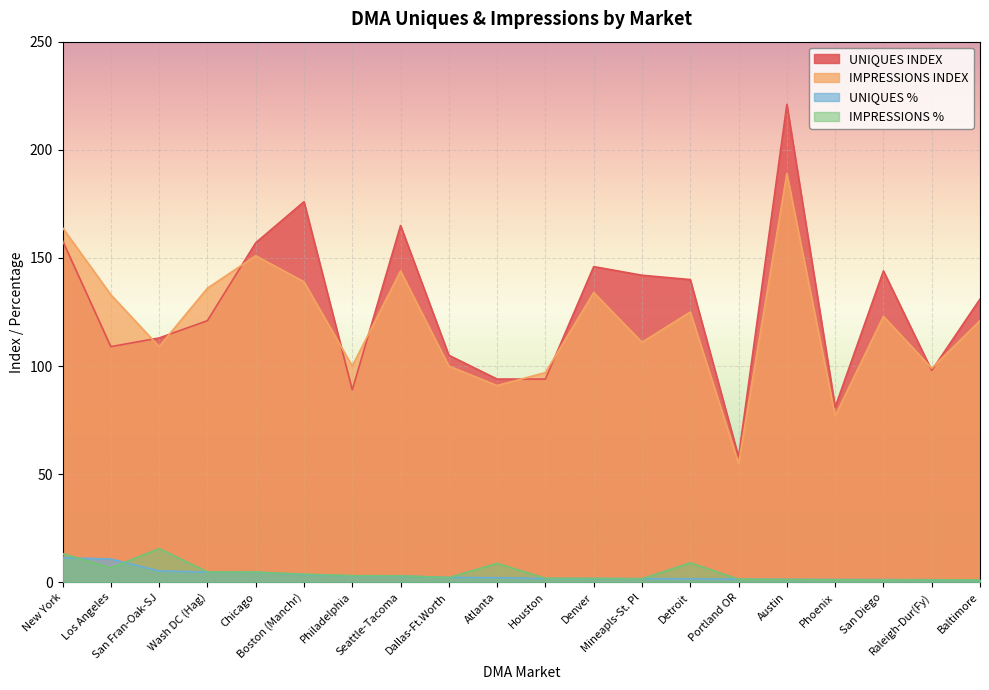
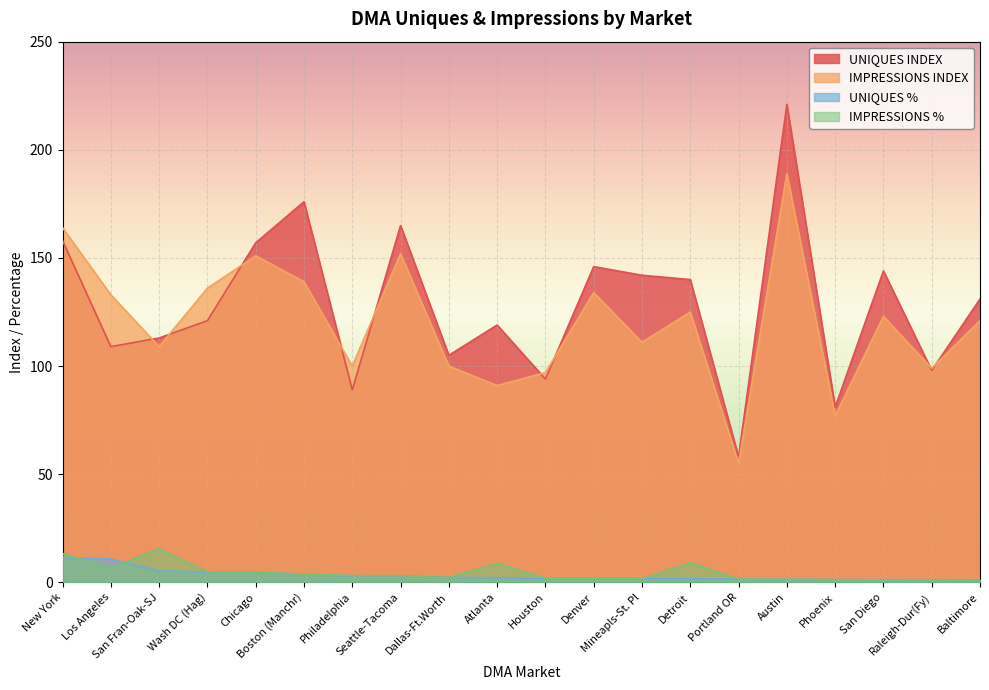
  {
    "UNIQUES INDEX": {
      "New York": 158,
      "Los Angeles": 109,
      "San Fran-Oak-SJ": 113,
      "Wash DC (Hag)": 121,
      "Chicago": 157,
      "Boston (Manchr)": 176,
      "Philadelphia": 89,
      "Seattle-Tacoma": 165,
      "Dallas-Ft.Worth": 105,
-     "Atlanta": 94,
+     "Atlanta": 119,
      "Houston": 94,
      "Denver": 146,
      "Mineapls-St. Pl": 142,
      "Detroit": 140,
      "Portland OR": 58,
      "Austin": 221,
      "Phoenix": 81,
      "San Diego": 144,
      "Baltimore": 131
    },
    "IMPRESSIONS INDEX": {
      "New York": 164,
      "Los Angeles": 133,
      "San Fran-Oak-SJ": 109,
      "Wash DC (Hag)": 136,
      "Chicago": 151,
      "Boston (Manchr)": 139,
      "Philadelphia": 100,
-     "Seattle-Tacoma": 144,
+     "Seattle-Tacoma": 152,
      "Dallas-Ft.Worth": 100,
      "Atlanta": 91,
      "Houston": 97,
      "Denver": 134,
      "Mineapls-St. Pl": 111,
      "Detroit": 125,
      "Portland OR": 55,
      "Austin": 189,
      "Phoenix": 77,
      "San Diego": 123,
      "Baltimore": 121
    },
    "UNIQUES %": {
      "New York": 11,
      "Los Angeles": 11,
      "San Fran-Oak-SJ": 5,
      "Atlanta": 2,
      "Detroit": 2
    },
    "IMPRESSIONS %": {
      "New York": 13,
      "Los Angeles": 7,
      "San Fran-Oak-SJ": 16,
      "Atlanta": 9,
      "Detroit": 9
    }
  }
